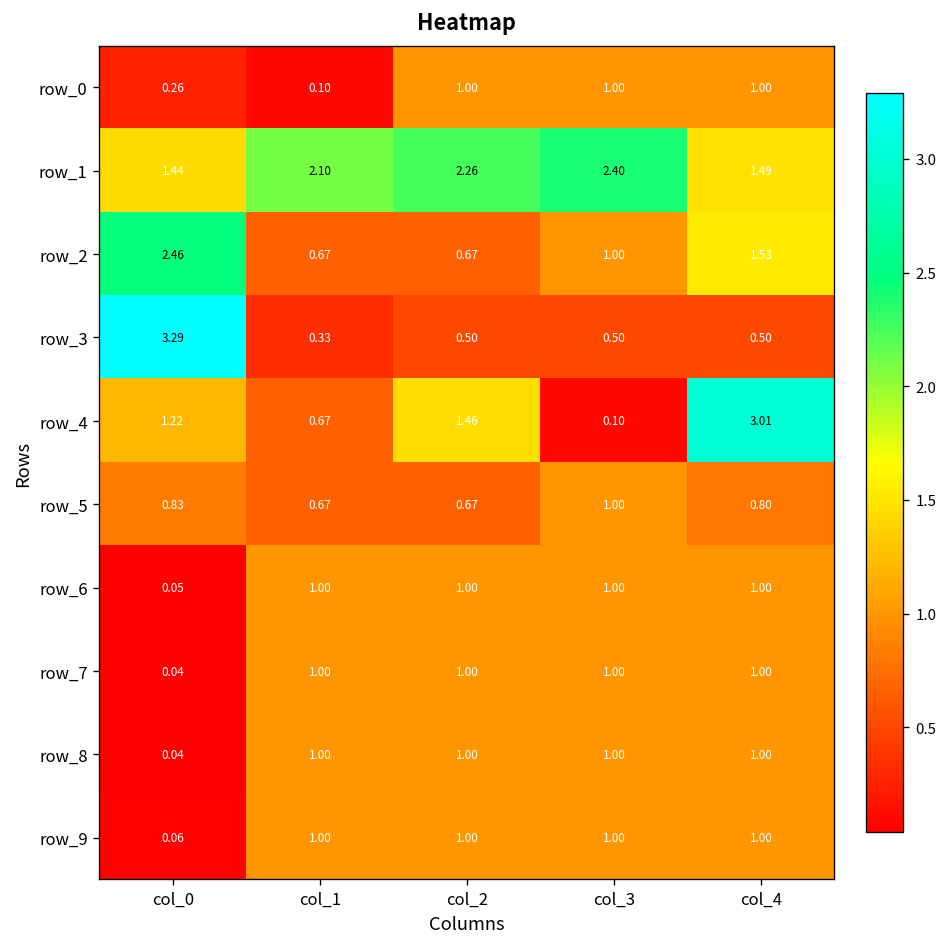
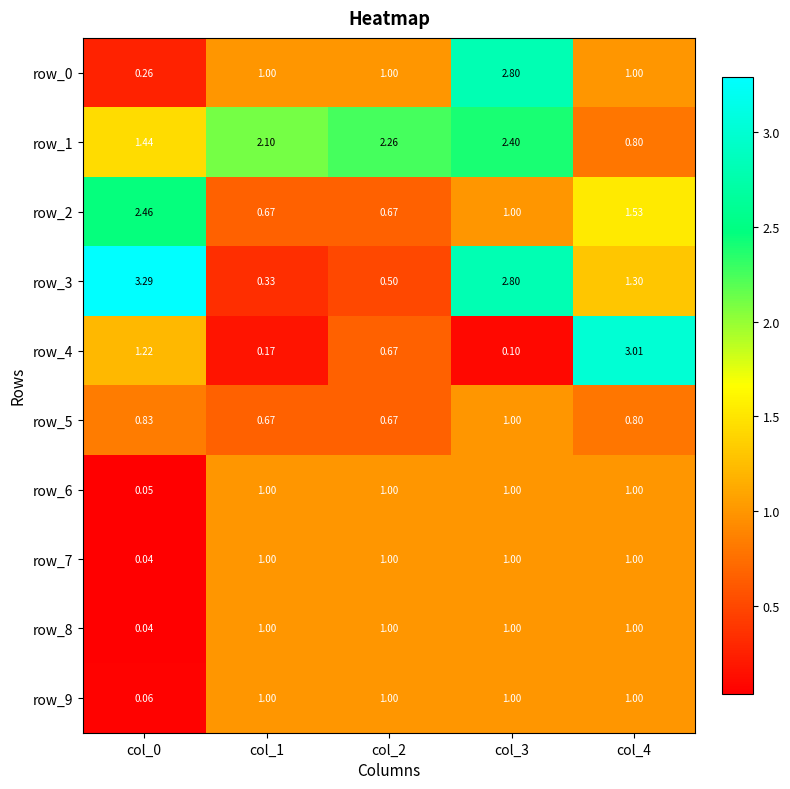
  {
    "row_0": {
      "col_0": 0.26,
-     "col_1": 0.10,
+     "col_1": 1.00,
      "col_2": 1.00,
-     "col_3": 1.00,
+     "col_3": 2.80,
      "col_4": 1.00
    },
    "row_1": {
      "col_0": 1.44,
      "col_1": 2.10,
      "col_2": 2.26,
      "col_3": 2.40,
-     "col_4": 1.49
+     "col_4": 0.80
    },
    "row_2": {
      "col_0": 2.46,
      "col_1": 0.67,
      "col_2": 0.67,
      "col_3": 1.00,
      "col_4": 1.53
    },
    "row_3": {
      "col_0": 3.29,
      "col_1": 0.33,
      "col_2": 0.50,
-     "col_3": 0.50,
-     "col_4": 0.50
+     "col_3": 2.80,
+     "col_4": 1.30
    },
    "row_4": {
      "col_0": 1.22,
-     "col_1": 0.67,
-     "col_2": 1.46,
+     "col_1": 0.17,
+     "col_2": 0.67,
      "col_3": 0.10,
      "col_4": 3.01
    },
    "row_5": {
      "col_0": 0.83,
      "col_1": 0.67,
      "col_2": 0.67,
      "col_3": 1.00,
      "col_4": 0.80
    },
    "row_6": {
      "col_0": 0.05,
      "col_1": 1.00,
      "col_2": 1.00,
      "col_3": 1.00,
      "col_4": 1.00
    },
    "row_7": {
      "col_0": 0.04,
      "col_1": 1.00,
      "col_2": 1.00,
      "col_3": 1.00,
      "col_4": 1.00
    },
    "row_8": {
      "col_0": 0.04,
      "col_1": 1.00,
      "col_2": 1.00,
      "col_3": 1.00,
      "col_4": 1.00
    },
    "row_9": {
      "col_0": 0.06,
      "col_1": 1.00,
      "col_2": 1.00,
      "col_3": 1.00,
      "col_4": 1.00
    }
  }
